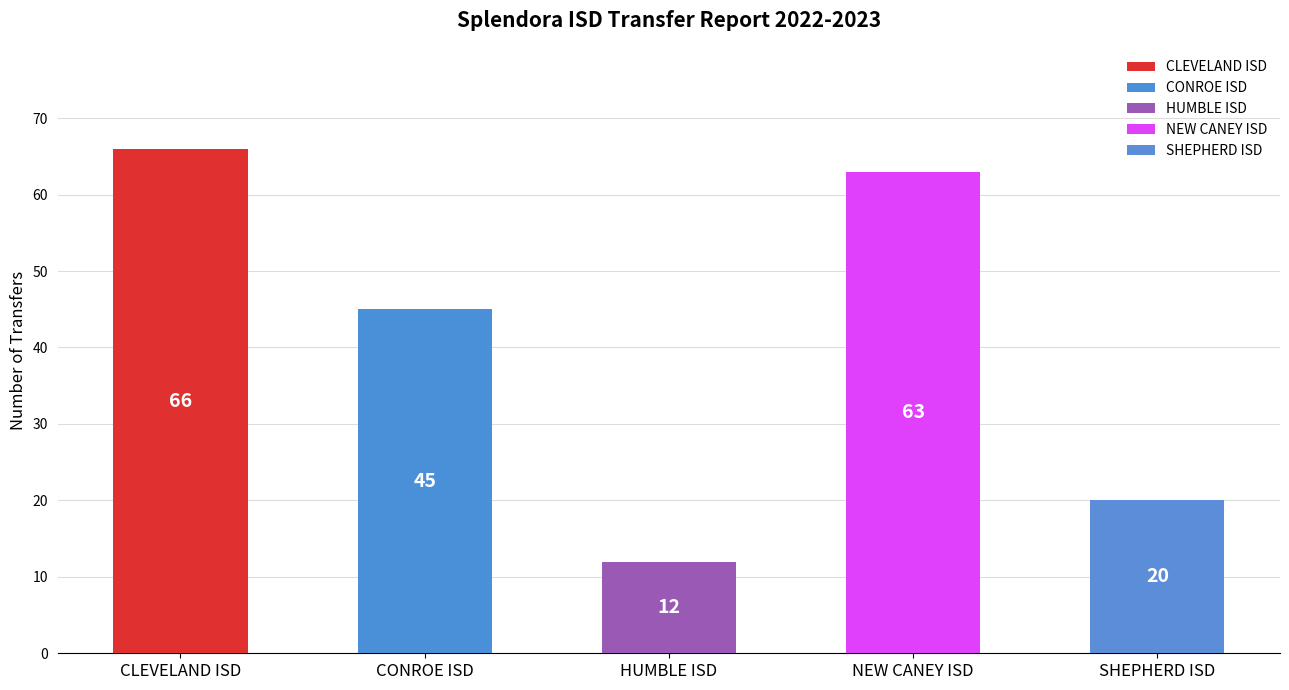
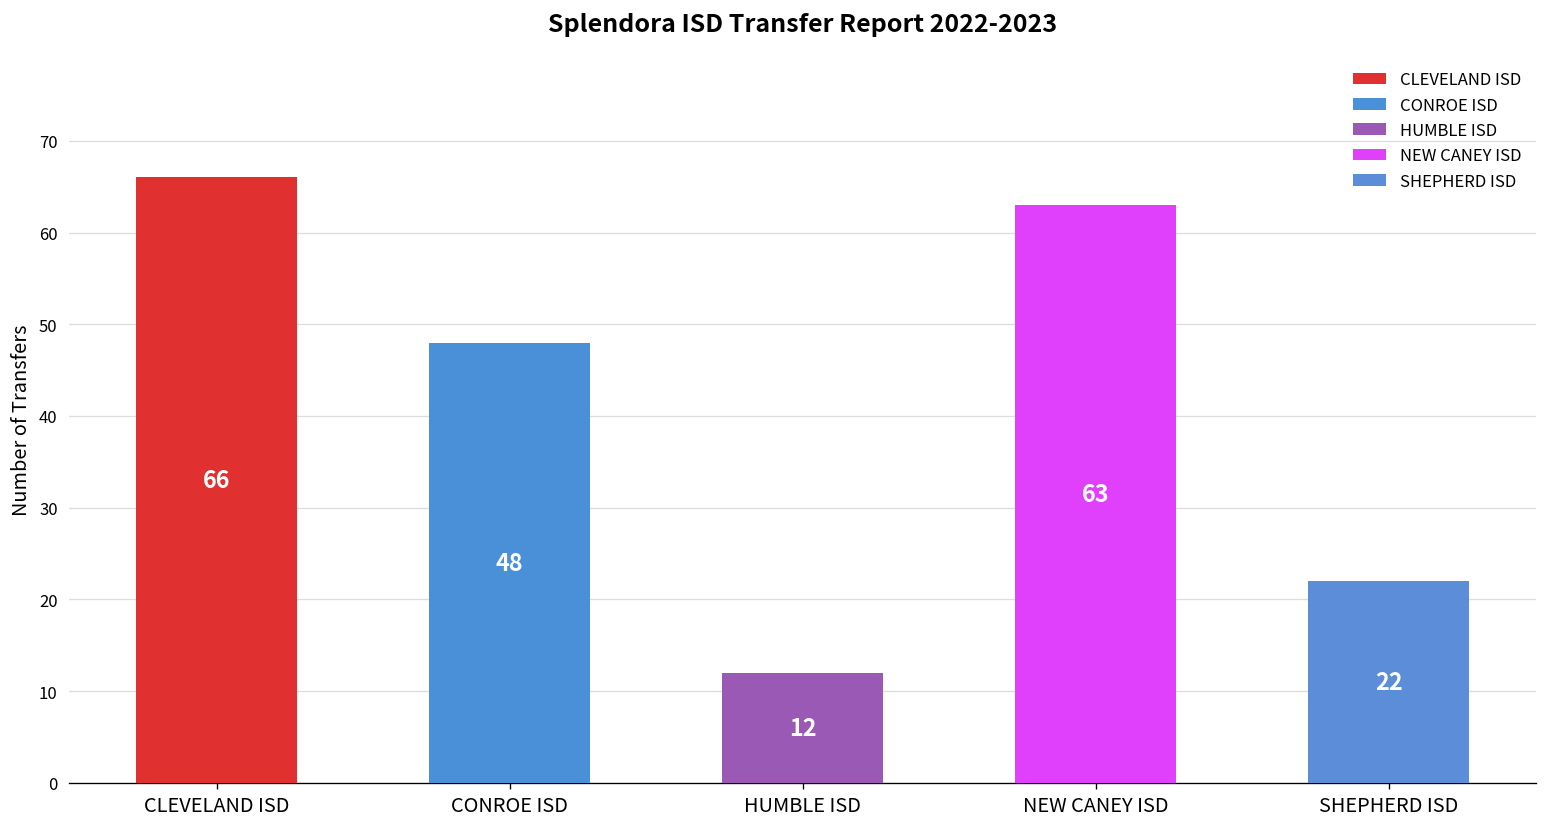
  {
-   "CONROE ISD": 45,
-   "SHEPHERD ISD": 20
+   "CONROE ISD": 48,
+   "SHEPHERD ISD": 22
  }
